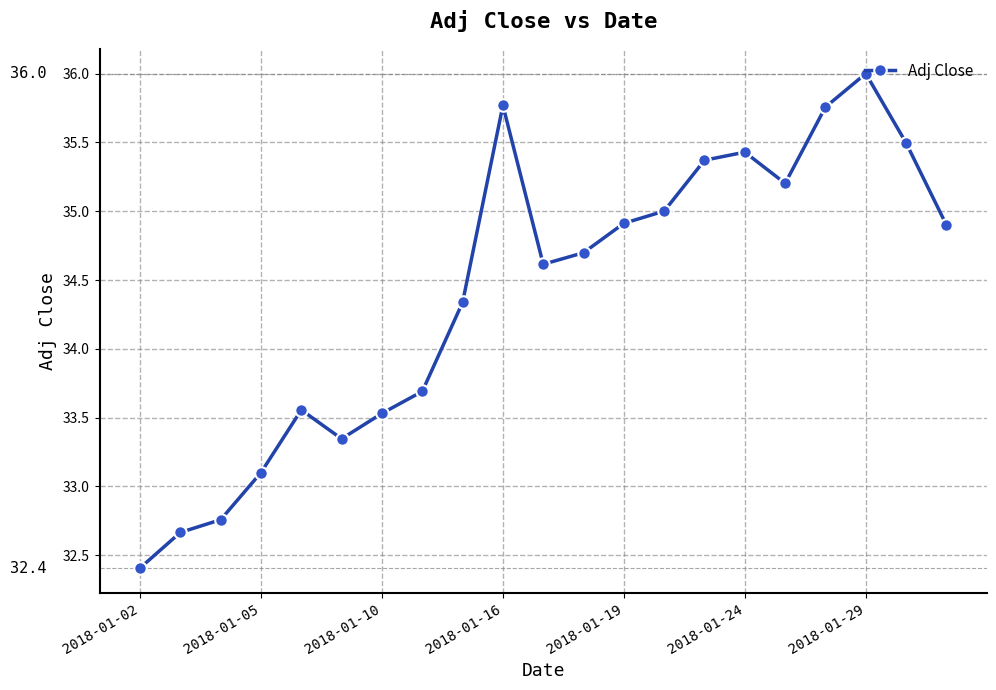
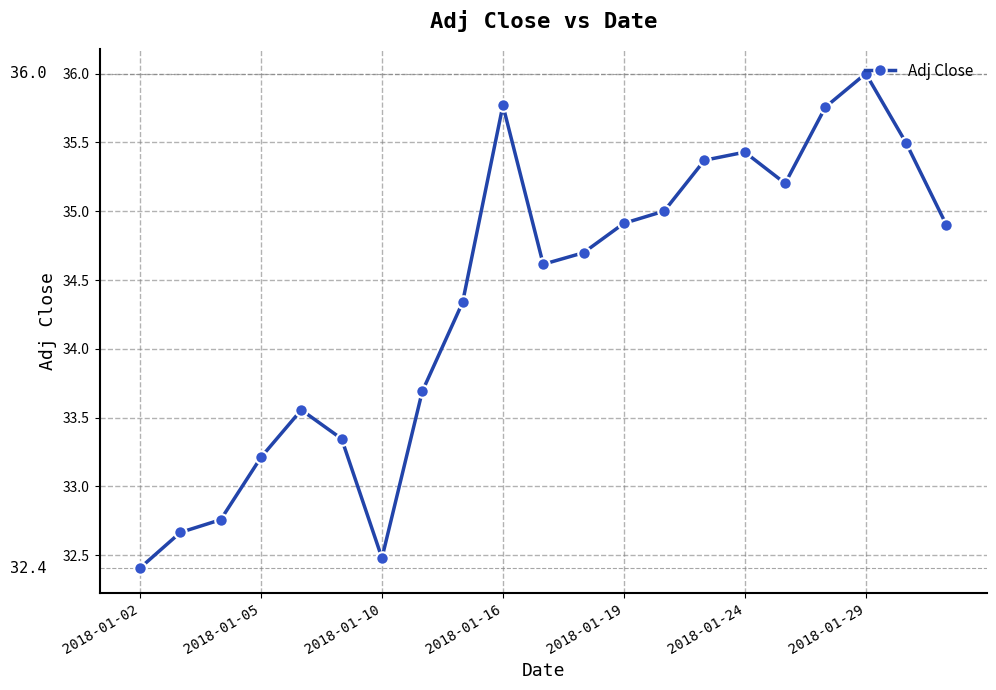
  {
    "2018-01-02": 32.41,
-   "2018-01-05": 33.10,
-   "2018-01-10": 33.53,
+   "2018-01-05": 33.21,
+   "2018-01-10": 32.48,
    "2018-01-16": 35.77,
    "2018-01-19": 34.91,
    "2018-01-24": 35.43,
    "2018-01-29": 36.00
  }
